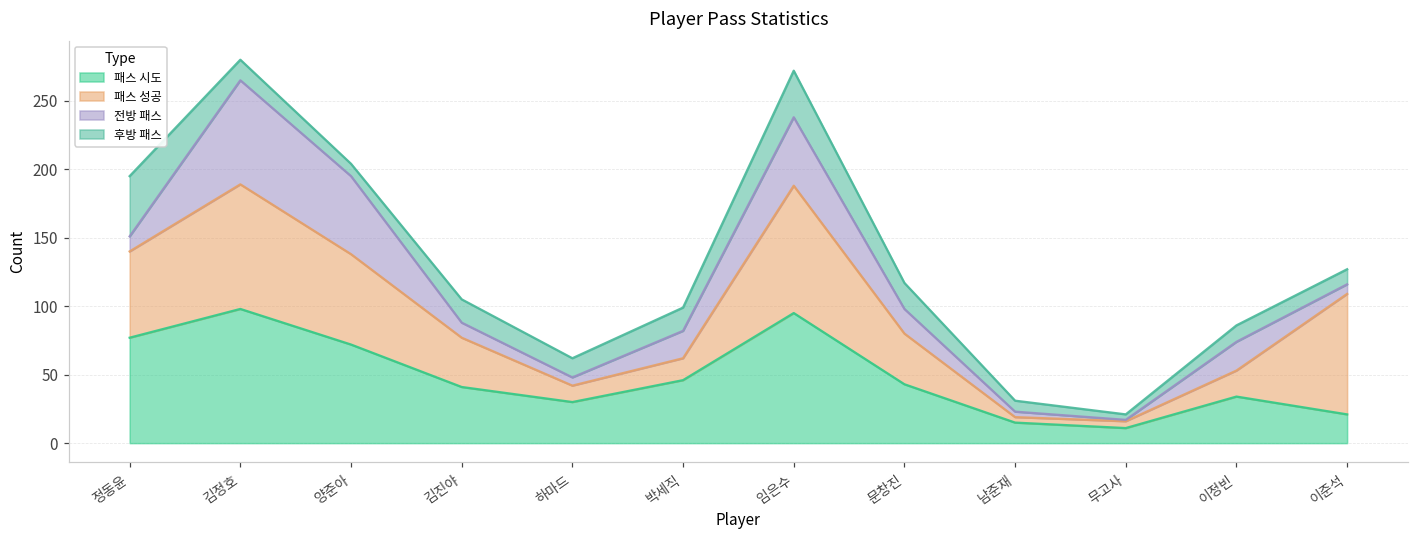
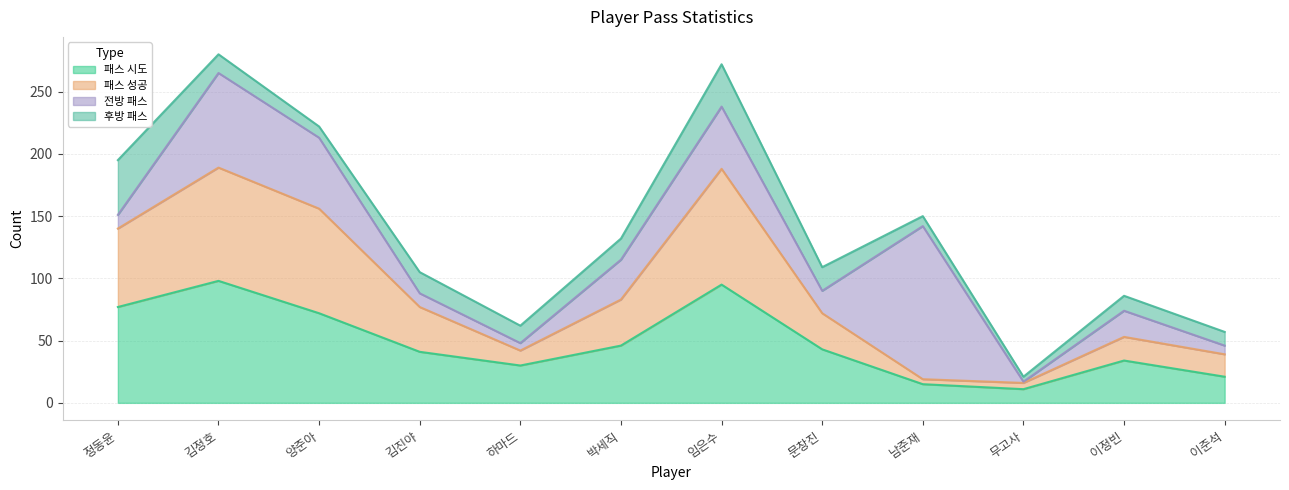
  {
    "패스 성공": {
      "정동윤": 63,
      "김정호": 91,
-     "양준아": 66,
+     "양준아": 84,
      "김진야": 36,
      "하마드": 12,
-     "박세직": 16,
+     "박세직": 37,
      "임은수": 93,
-     "문창진": 37,
+     "문창진": 29,
      "남준재": 4,
      "이정빈": 19,
-     "이준석": 88
+     "이준석": 18
    },
    "전방 패스": {
      "정동윤": 11,
      "김정호": 76,
      "양준아": 57,
      "김진야": 11,
      "하마드": 6,
-     "박세직": 20,
+     "박세직": 32,
      "임은수": 50,
      "문창진": 18,
-     "남준재": 4,
+     "남준재": 123,
      "이정빈": 21,
      "이준석": 7
    }
  }
